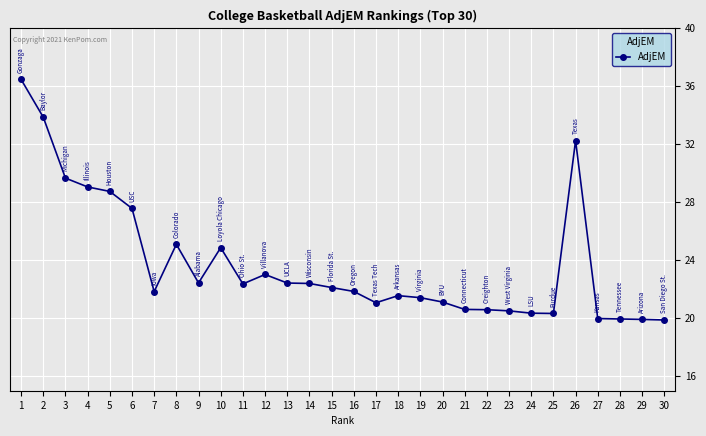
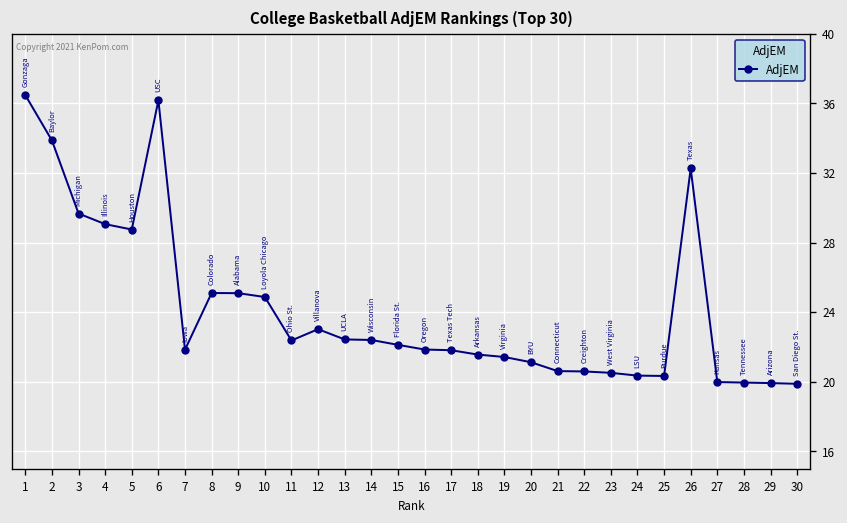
  {
    "1": 36.5,
    "2": 33.9,
    "3": 29.7,
    "4": 29.1,
    "5": 28.8,
-   "6": 27.6,
+   "6": 36.2,
    "7": 21.8,
    "8": 25.1,
-   "9": 22.4,
+   "9": 25.1,
    "10": 24.9,
    "11": 22.4,
    "12": 23.0,
    "13": 22.4,
    "14": 22.4,
    "15": 22.1,
    "16": 21.9,
-   "17": 21.1,
+   "17": 21.8,
    "18": 21.6,
    "19": 21.4,
    "20": 21.1,
    "21": 20.6,
    "22": 20.6,
    "23": 20.5,
    "24": 20.4,
    "25": 20.3,
    "26": 32.3,
    "27": 20.0,
    "28": 20.0,
    "29": 19.9,
    "30": 19.9
  }
